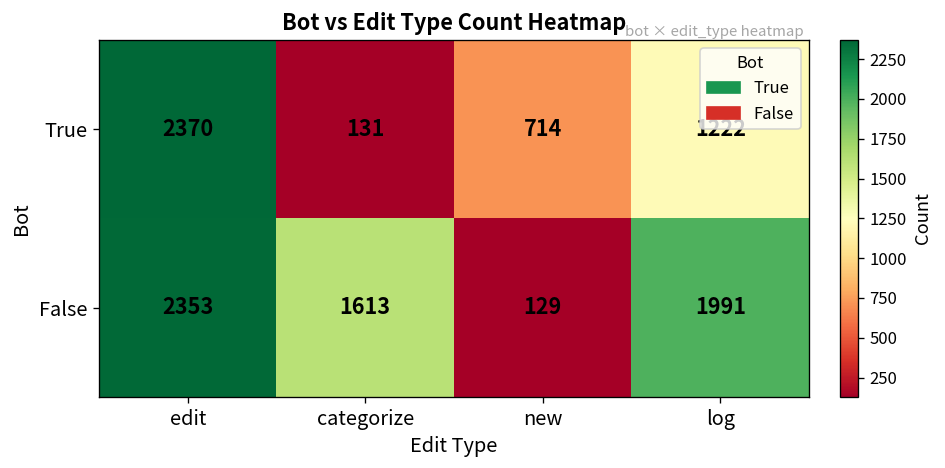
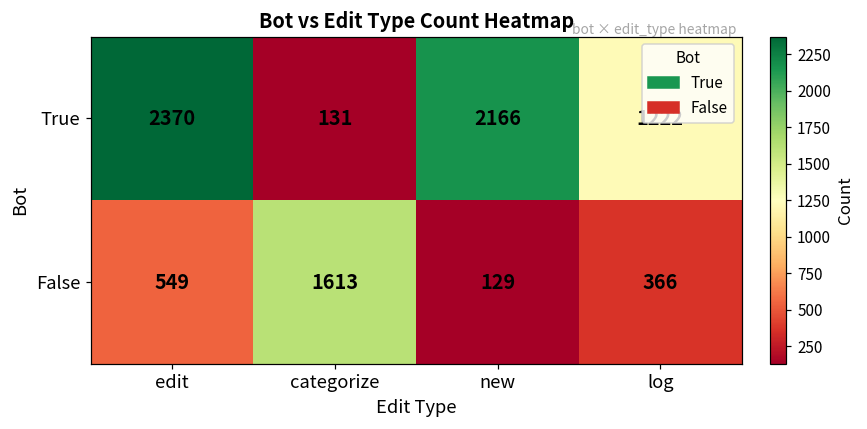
  {
    "True": {
      "edit": 2370,
      "categorize": 131,
-     "new": 714
+     "new": 2166
    },
    "False": {
-     "edit": 2353,
+     "edit": 549,
      "categorize": 1613,
      "new": 129,
-     "log": 1991
+     "log": 366
    }
  }
